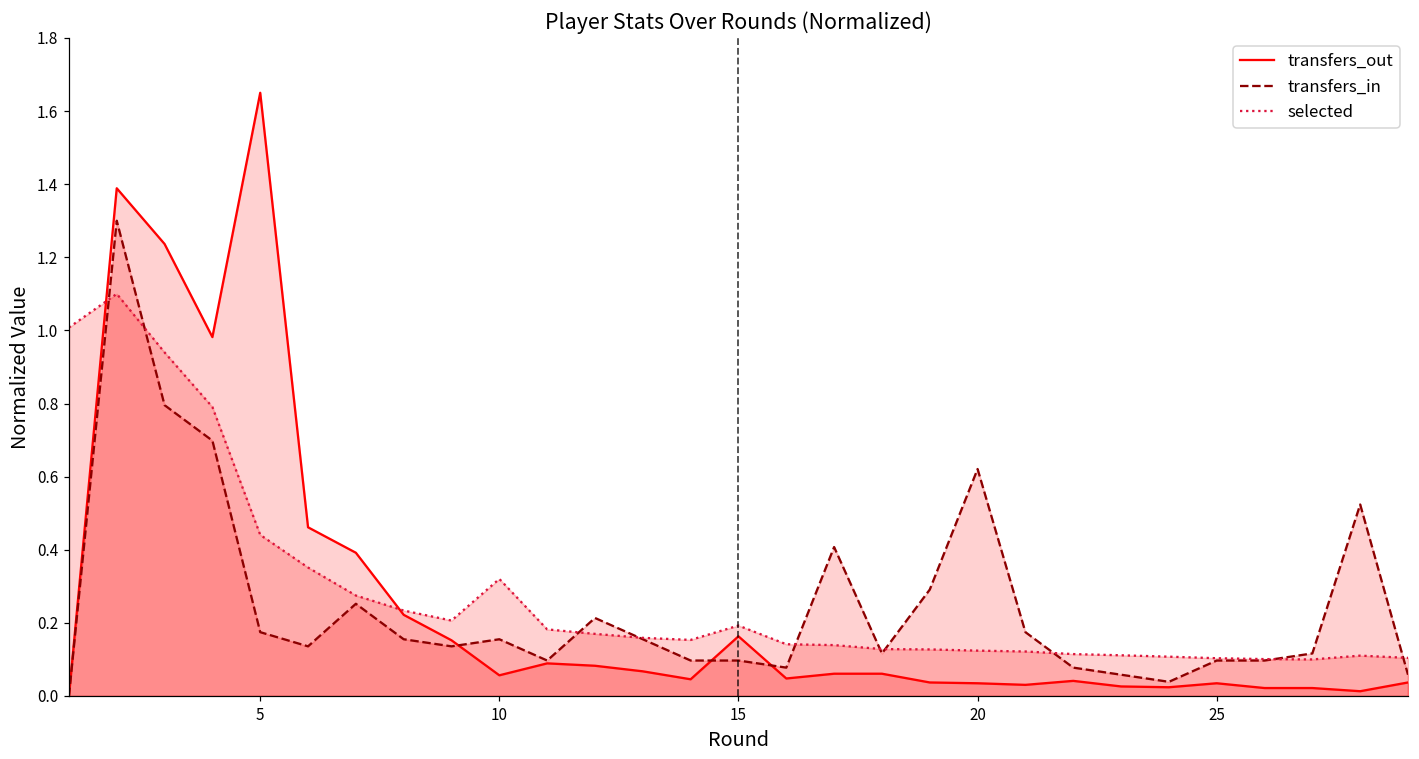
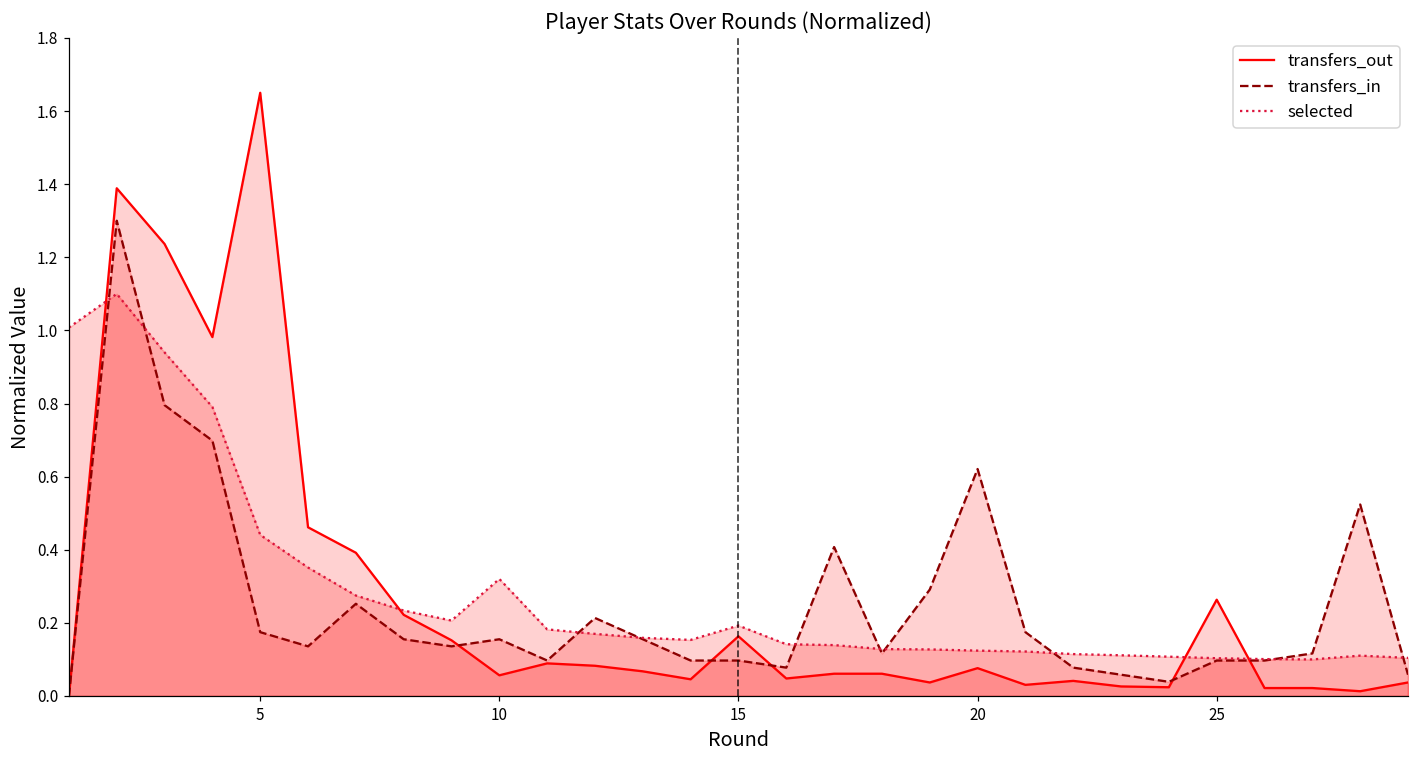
  {
    "transfers_out": {
      "5": 1.65,
      "10": 0.06,
      "15": 0.16,
-     "20": 0.03,
-     "25": 0.03
+     "20": 0.08,
+     "25": 0.26
    },
    "transfers_in": {
      "5": 0.17,
      "10": 0.16,
      "15": 0.10,
      "20": 0.62
    },
    "selected": {
      "5": 0.44,
      "10": 0.32,
      "15": 0.19,
      "20": 0.12
    }
  }
